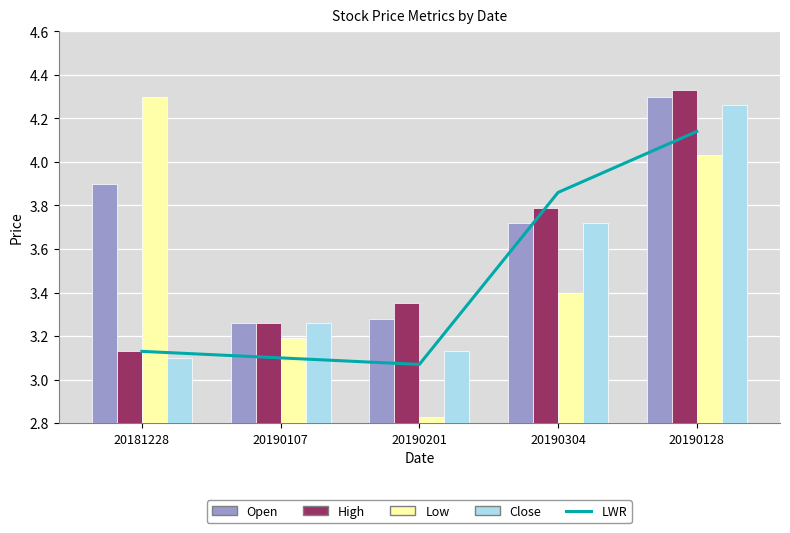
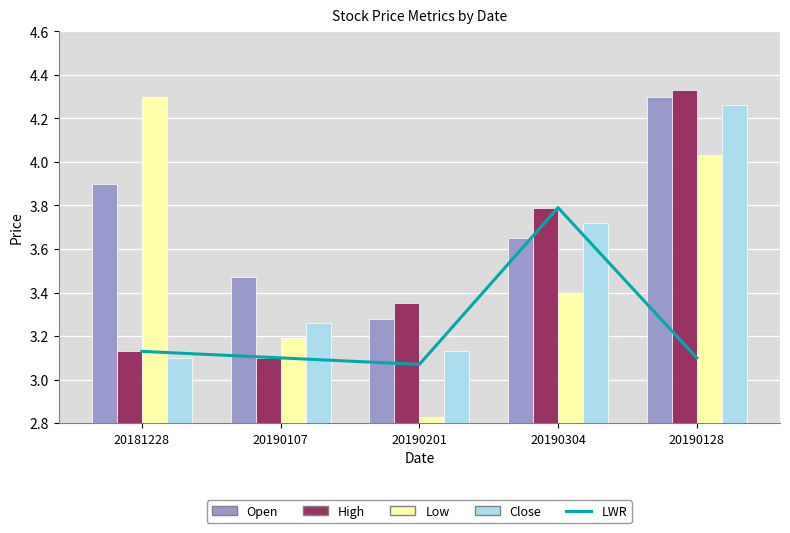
  {
    "Open": {
      "20181228": 3.90,
-     "20190107": 3.26,
+     "20190107": 3.47,
      "20190201": 3.28,
-     "20190304": 3.72,
+     "20190304": 3.65,
      "20190128": 4.30
    },
    "LWR": {
      "20181228": 3.13,
      "20190107": 3.10,
      "20190201": 3.07,
-     "20190304": 3.86,
-     "20190128": 4.14
+     "20190304": 3.79,
+     "20190128": 3.10
    },
    "High": {
      "20181228": 3.13,
-     "20190107": 3.26,
+     "20190107": 3.10,
      "20190201": 3.35,
      "20190304": 3.79,
      "20190128": 4.33
    },
    "Low": {
      "20181228": 4.30,
      "20190107": 3.19,
      "20190201": 2.83,
      "20190304": 3.40,
      "20190128": 4.03
    },
    "Close": {
      "20181228": 3.10,
      "20190107": 3.26,
      "20190201": 3.13,
      "20190304": 3.72,
      "20190128": 4.26
    }
  }
